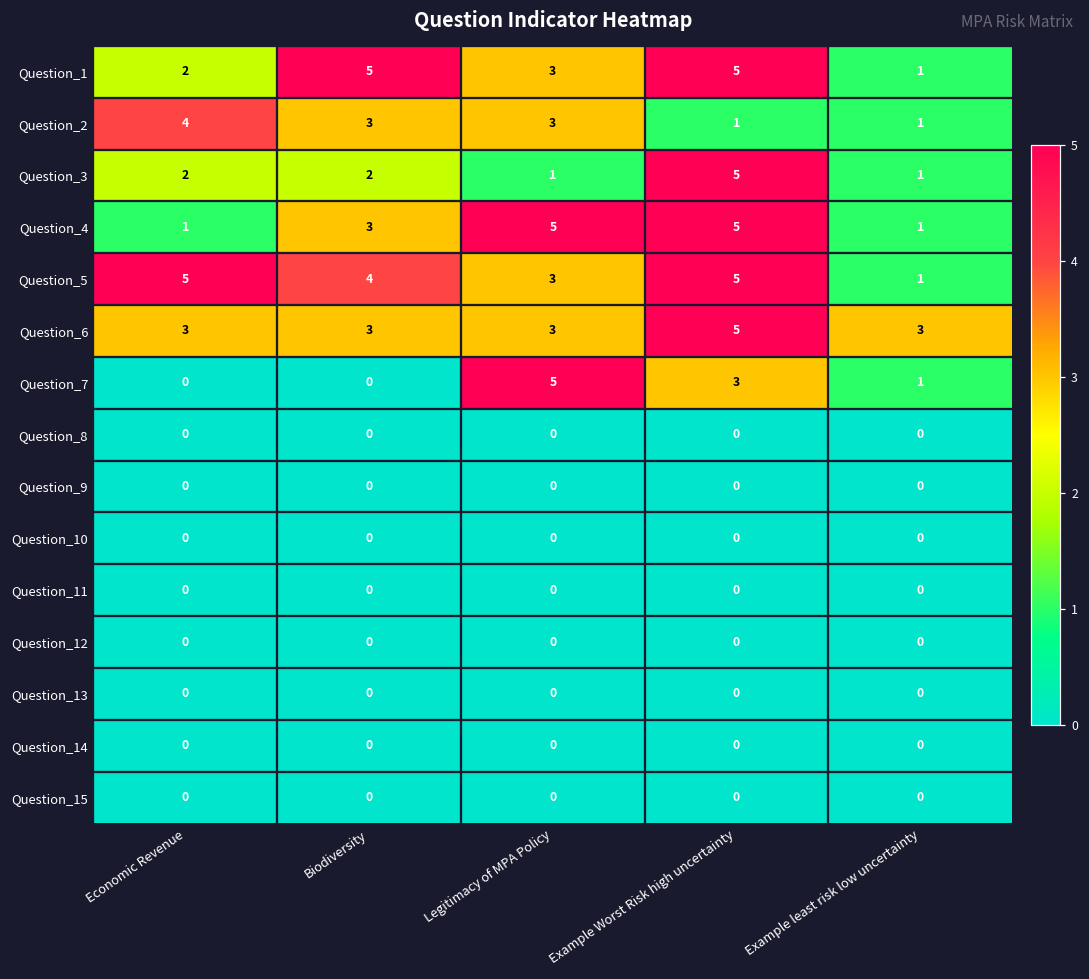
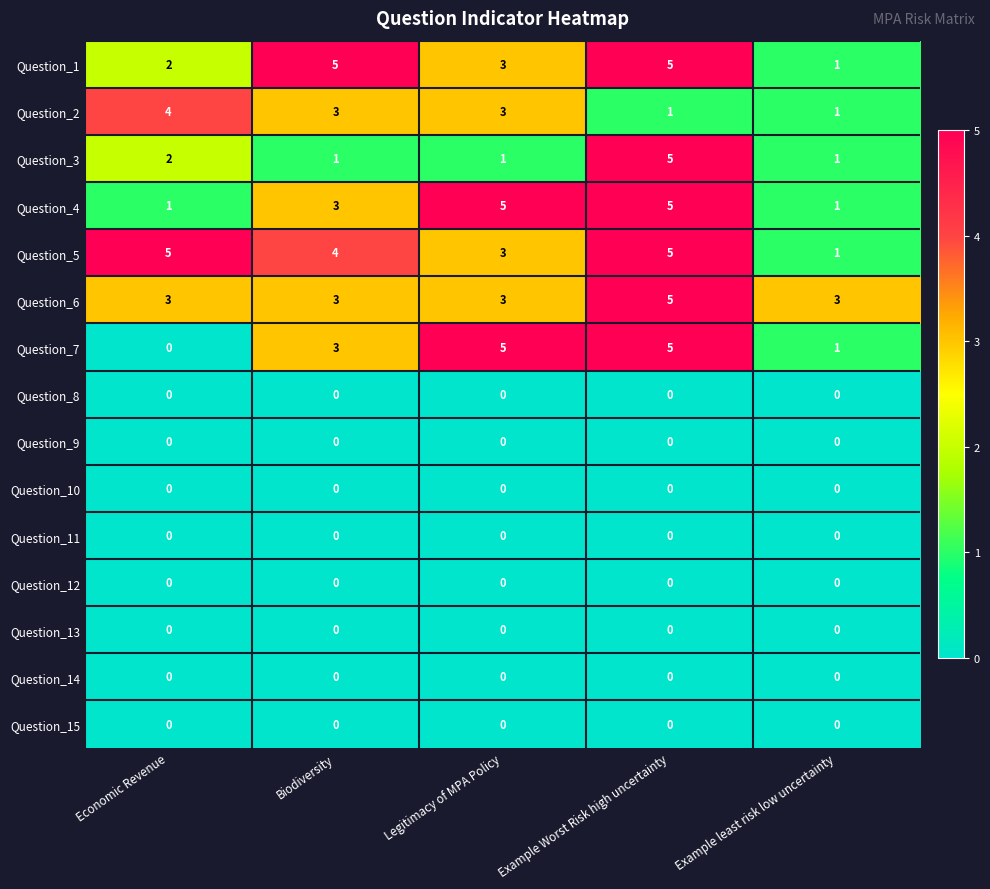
  {
    "Question_1": {
      "Economic Revenue": 2,
      "Biodiversity": 5,
      "Legitimacy of MPA Policy": 3,
      "Example Worst Risk high uncertainty": 5,
      "Example least risk low uncertainty": 1
    },
    "Question_2": {
      "Economic Revenue": 4,
      "Biodiversity": 3,
      "Legitimacy of MPA Policy": 3,
      "Example Worst Risk high uncertainty": 1,
      "Example least risk low uncertainty": 1
    },
    "Question_3": {
      "Economic Revenue": 2,
-     "Biodiversity": 2,
+     "Biodiversity": 1,
      "Legitimacy of MPA Policy": 1,
      "Example Worst Risk high uncertainty": 5,
      "Example least risk low uncertainty": 1
    },
    "Question_4": {
      "Economic Revenue": 1,
      "Biodiversity": 3,
      "Legitimacy of MPA Policy": 5,
      "Example Worst Risk high uncertainty": 5,
      "Example least risk low uncertainty": 1
    },
    "Question_5": {
      "Economic Revenue": 5,
      "Biodiversity": 4,
      "Legitimacy of MPA Policy": 3,
      "Example Worst Risk high uncertainty": 5,
      "Example least risk low uncertainty": 1
    },
    "Question_6": {
      "Economic Revenue": 3,
      "Biodiversity": 3,
      "Legitimacy of MPA Policy": 3,
      "Example Worst Risk high uncertainty": 5,
      "Example least risk low uncertainty": 3
    },
    "Question_7": {
      "Economic Revenue": 0,
-     "Biodiversity": 0,
+     "Biodiversity": 3,
      "Legitimacy of MPA Policy": 5,
-     "Example Worst Risk high uncertainty": 3,
+     "Example Worst Risk high uncertainty": 5,
      "Example least risk low uncertainty": 1
    },
    "Question_8": {
      "Economic Revenue": 0,
      "Biodiversity": 0,
      "Legitimacy of MPA Policy": 0,
      "Example Worst Risk high uncertainty": 0,
      "Example least risk low uncertainty": 0
    },
    "Question_9": {
      "Economic Revenue": 0,
      "Biodiversity": 0,
      "Legitimacy of MPA Policy": 0,
      "Example Worst Risk high uncertainty": 0,
      "Example least risk low uncertainty": 0
    },
    "Question_10": {
      "Economic Revenue": 0,
      "Biodiversity": 0,
      "Legitimacy of MPA Policy": 0,
      "Example Worst Risk high uncertainty": 0,
      "Example least risk low uncertainty": 0
    },
    "Question_11": {
      "Economic Revenue": 0,
      "Biodiversity": 0,
      "Legitimacy of MPA Policy": 0,
      "Example Worst Risk high uncertainty": 0,
      "Example least risk low uncertainty": 0
    },
    "Question_12": {
      "Economic Revenue": 0,
      "Biodiversity": 0,
      "Legitimacy of MPA Policy": 0,
      "Example Worst Risk high uncertainty": 0,
      "Example least risk low uncertainty": 0
    },
    "Question_13": {
      "Economic Revenue": 0,
      "Biodiversity": 0,
      "Legitimacy of MPA Policy": 0,
      "Example Worst Risk high uncertainty": 0,
      "Example least risk low uncertainty": 0
    },
    "Question_14": {
      "Economic Revenue": 0,
      "Biodiversity": 0,
      "Legitimacy of MPA Policy": 0,
      "Example Worst Risk high uncertainty": 0,
      "Example least risk low uncertainty": 0
    },
    "Question_15": {
      "Economic Revenue": 0,
      "Biodiversity": 0,
      "Legitimacy of MPA Policy": 0,
      "Example Worst Risk high uncertainty": 0,
      "Example least risk low uncertainty": 0
    }
  }
